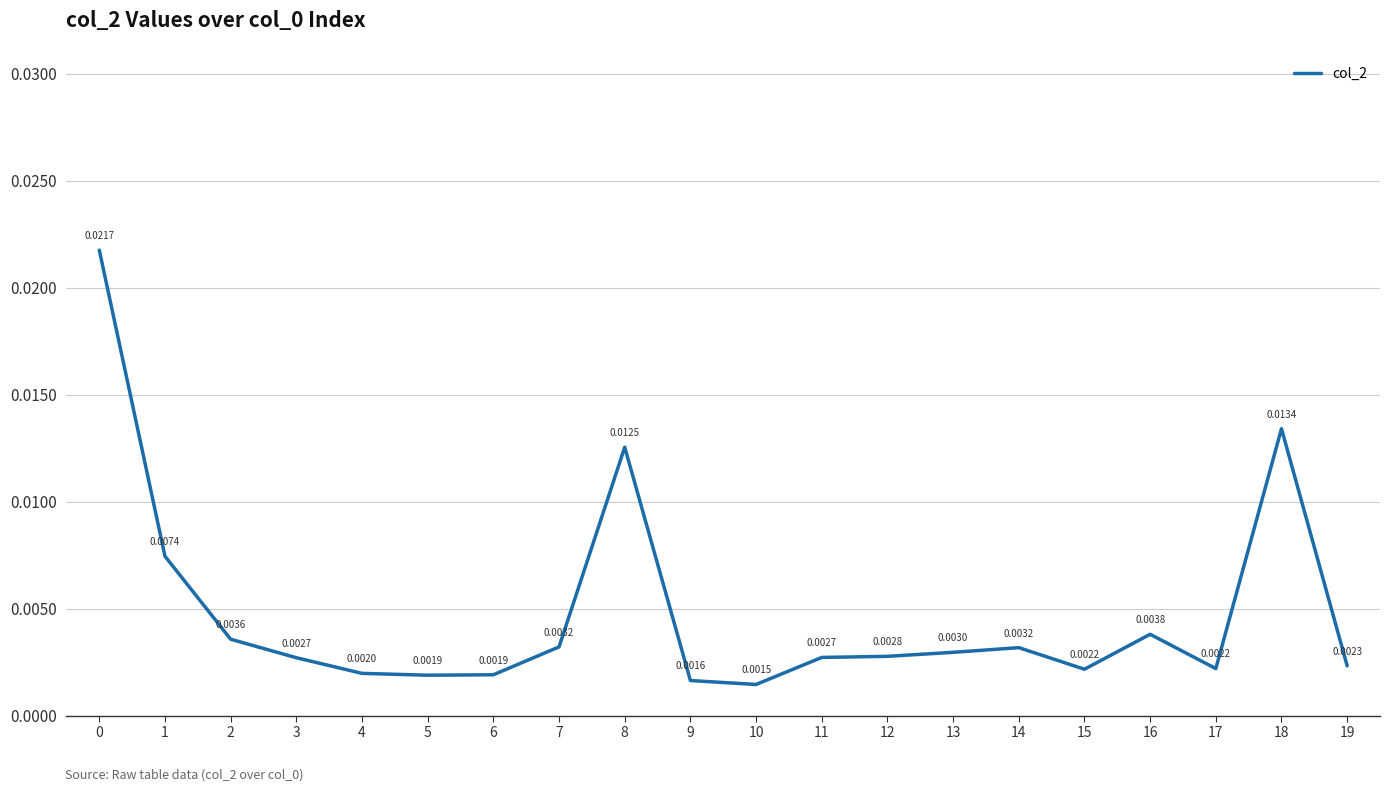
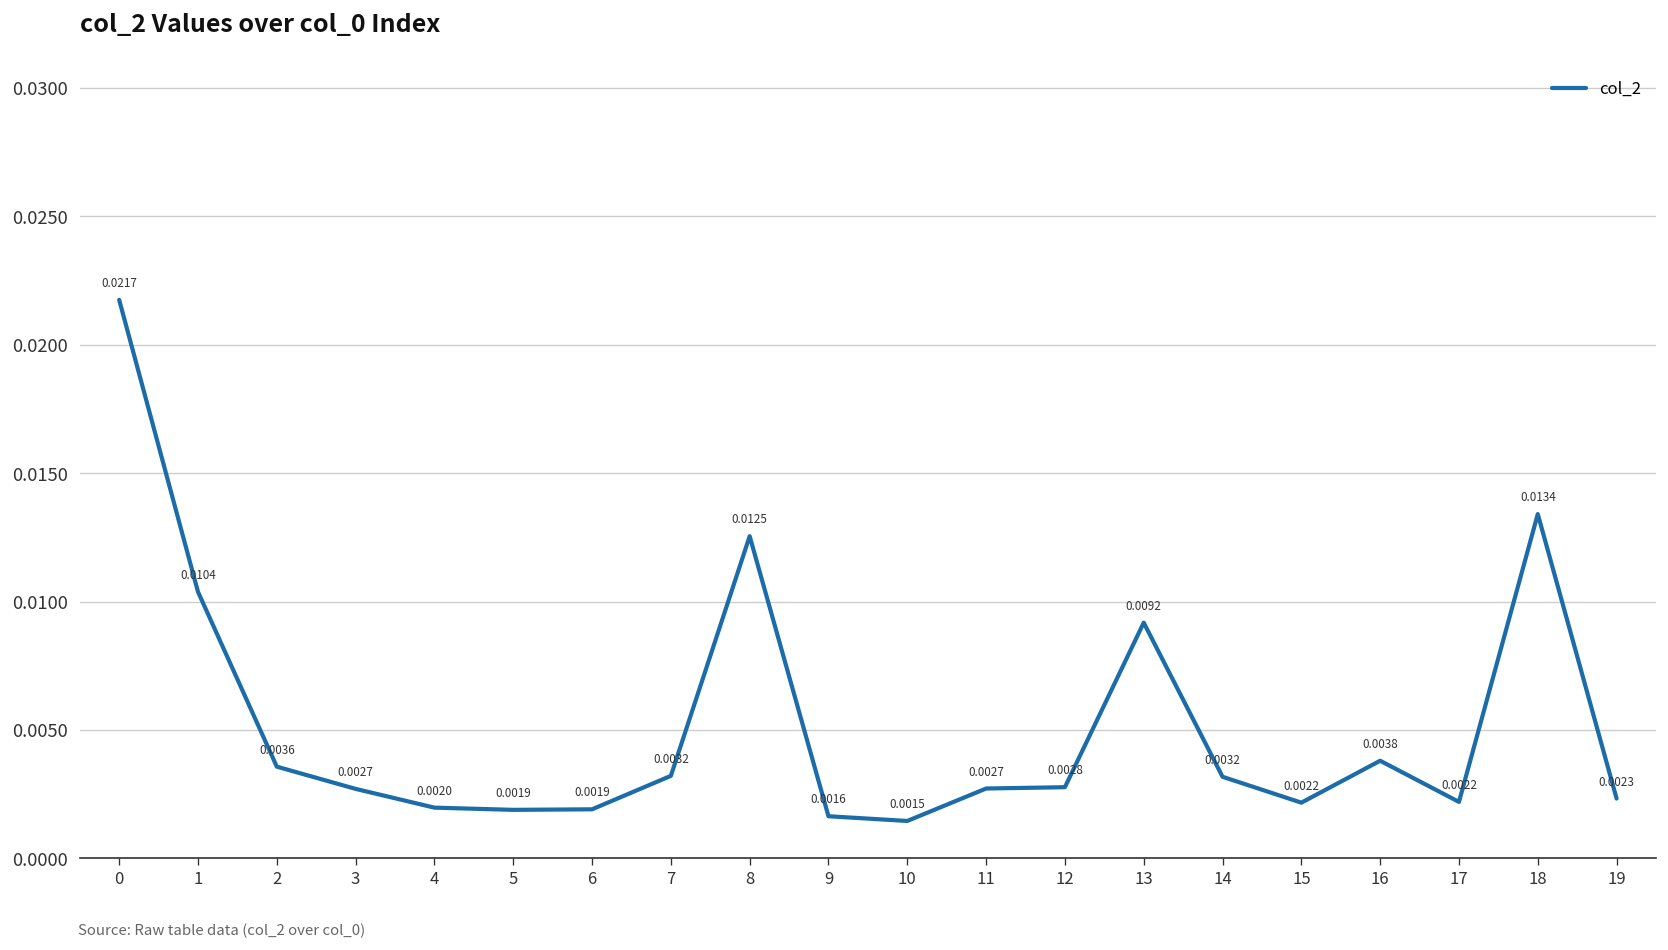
  {
    "0": 0.0217,
-   "1": 0.0074,
+   "1": 0.0104,
    "2": 0.0036,
    "3": 0.0027,
    "4": 0.0020,
    "5": 0.0019,
    "6": 0.0019,
    "7": 0.0032,
    "8": 0.0125,
    "9": 0.0016,
    "10": 0.0015,
    "11": 0.0027,
    "12": 0.0028,
-   "13": 0.0030,
+   "13": 0.0092,
    "14": 0.0032,
    "15": 0.0022,
    "16": 0.0038,
    "17": 0.0022,
    "18": 0.0134,
    "19": 0.0023
  }
